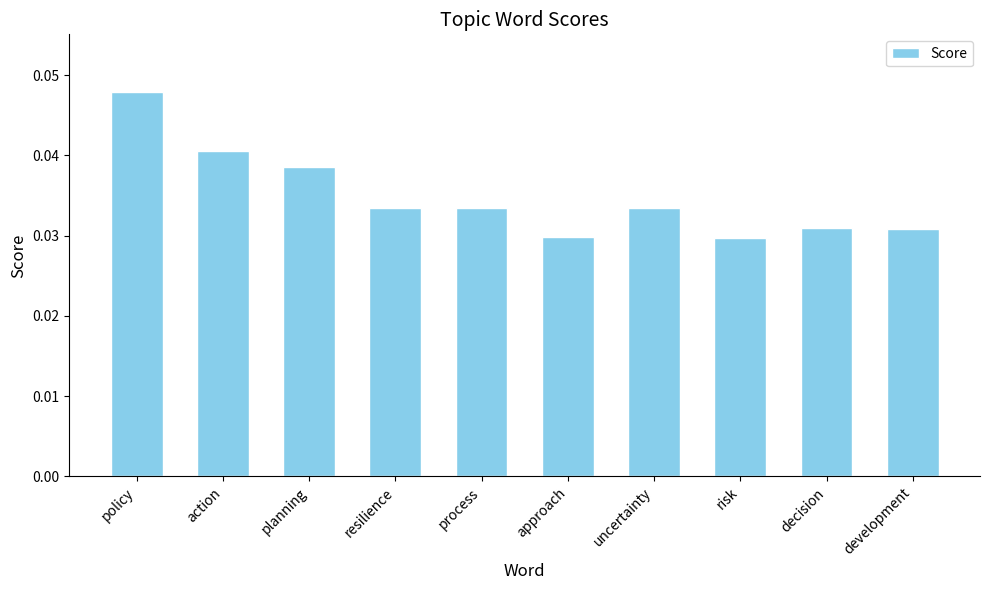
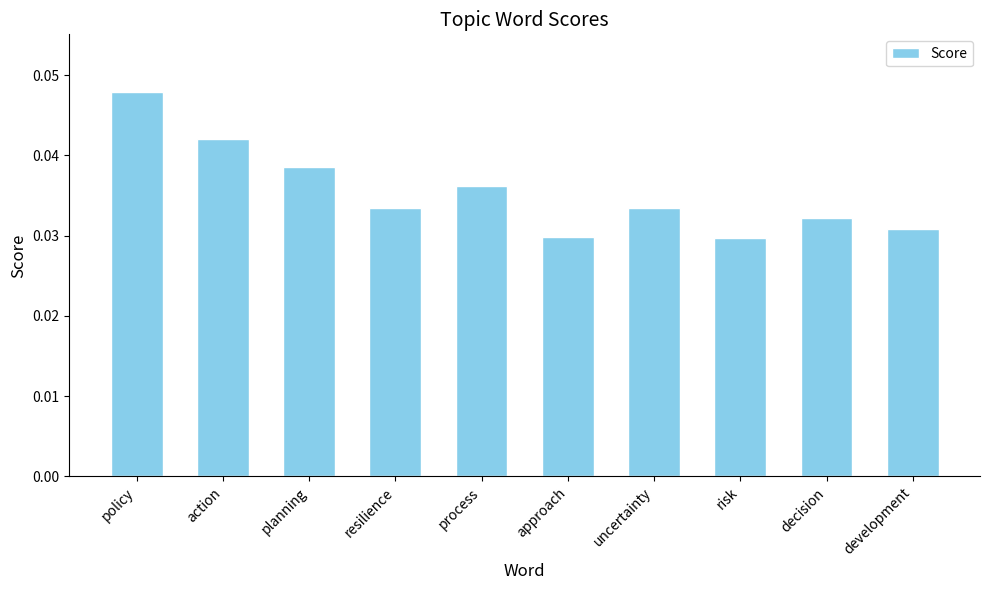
  {
    "policy": 0.048,
-   "action": 0.041,
+   "action": 0.042,
    "planning": 0.039,
    "resilience": 0.033,
-   "process": 0.033,
+   "process": 0.036,
    "approach": 0.030,
    "uncertainty": 0.033,
    "risk": 0.030,
-   "decision": 0.031,
+   "decision": 0.032,
    "development": 0.031
  }
